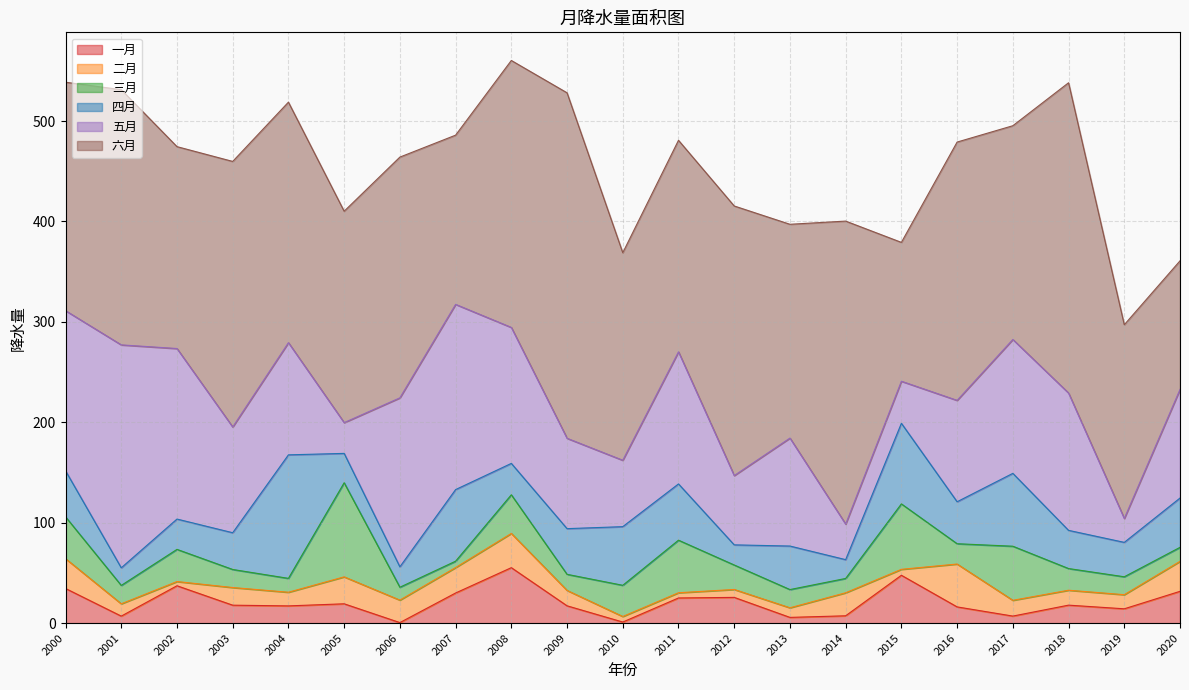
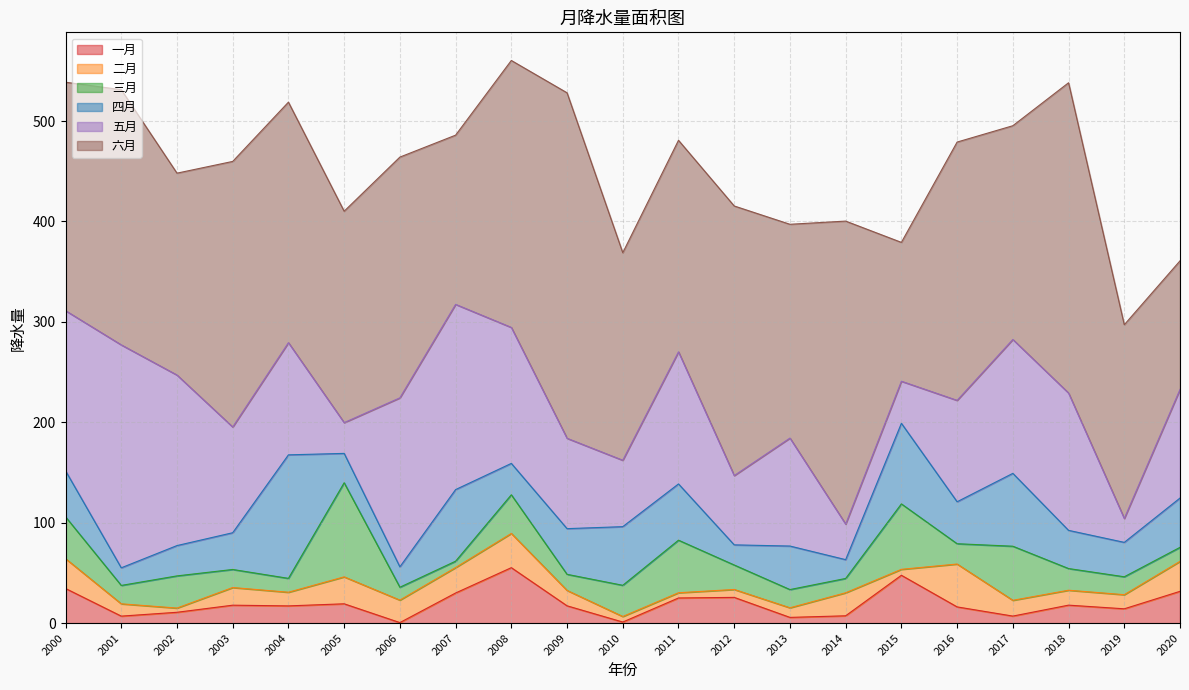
  {
    "一月": {
      "2000": 35,
      "2001": 7,
-     "2002": 37,
+     "2002": 11,
      "2003": 18,
      "2004": 17,
      "2005": 19,
      "2006": 1,
      "2007": 30,
      "2008": 55,
      "2009": 17,
      "2010": 1,
      "2011": 25,
      "2012": 26,
      "2013": 6,
      "2014": 7,
      "2015": 48,
      "2016": 16,
      "2017": 7,
      "2018": 18,
      "2019": 14,
      "2020": 32
    },
    "二月": {
      "2000": 30,
      "2001": 12,
      "2002": 4,
      "2003": 18,
      "2004": 14,
      "2005": 27,
      "2006": 22,
      "2007": 25,
      "2008": 34,
      "2009": 15,
      "2010": 6,
      "2011": 5,
      "2012": 8,
      "2013": 10,
      "2014": 23,
      "2015": 6,
      "2016": 43,
      "2017": 16,
      "2018": 15,
      "2019": 14,
      "2020": 30
    },
    "三月": {
      "2000": 42,
      "2001": 18,
      "2002": 32,
      "2003": 18,
      "2004": 14,
      "2005": 94,
      "2006": 13,
      "2007": 6,
      "2008": 38,
      "2009": 16,
      "2010": 31,
      "2011": 52,
      "2012": 24,
      "2013": 18,
      "2014": 14,
      "2015": 65,
      "2016": 20,
      "2017": 54,
      "2018": 22,
      "2019": 18,
      "2020": 14
    },
    "四月": {
      "2000": 46,
      "2001": 18,
      "2002": 30,
      "2003": 37,
      "2004": 123,
      "2005": 29,
      "2006": 20,
      "2007": 71,
      "2008": 31,
      "2009": 45,
      "2010": 58,
      "2011": 56,
      "2012": 20,
      "2013": 43,
      "2014": 19,
      "2015": 80,
      "2016": 42,
      "2017": 73,
      "2018": 38,
      "2019": 34,
      "2020": 49
    },
    "五月": {
      "2000": 159,
      "2001": 222,
      "2002": 170,
      "2003": 105,
      "2004": 112,
      "2005": 31,
      "2006": 168,
      "2007": 184,
      "2008": 135,
      "2009": 90,
      "2010": 66,
      "2011": 132,
      "2012": 69,
      "2013": 108,
      "2014": 35,
      "2015": 42,
      "2016": 101,
      "2017": 133,
      "2018": 137,
      "2019": 24,
      "2020": 108
    },
    "六月": {
      "2000": 227,
      "2002": 201,
      "2003": 264,
      "2004": 239,
      "2005": 211,
      "2006": 240,
      "2007": 168,
      "2008": 266,
      "2009": 344,
      "2010": 207,
      "2011": 211,
      "2012": 268,
      "2013": 213,
      "2014": 302,
      "2015": 138,
      "2016": 257,
      "2017": 213,
      "2018": 309,
      "2019": 193,
      "2020": 128
    }
  }
